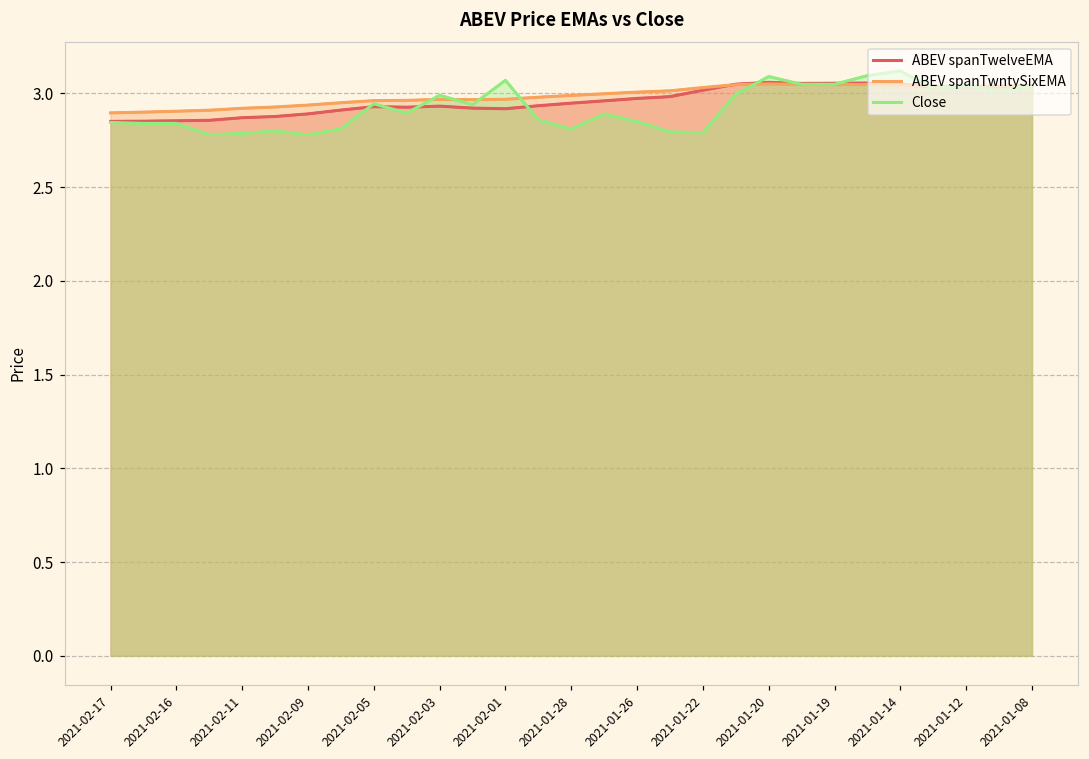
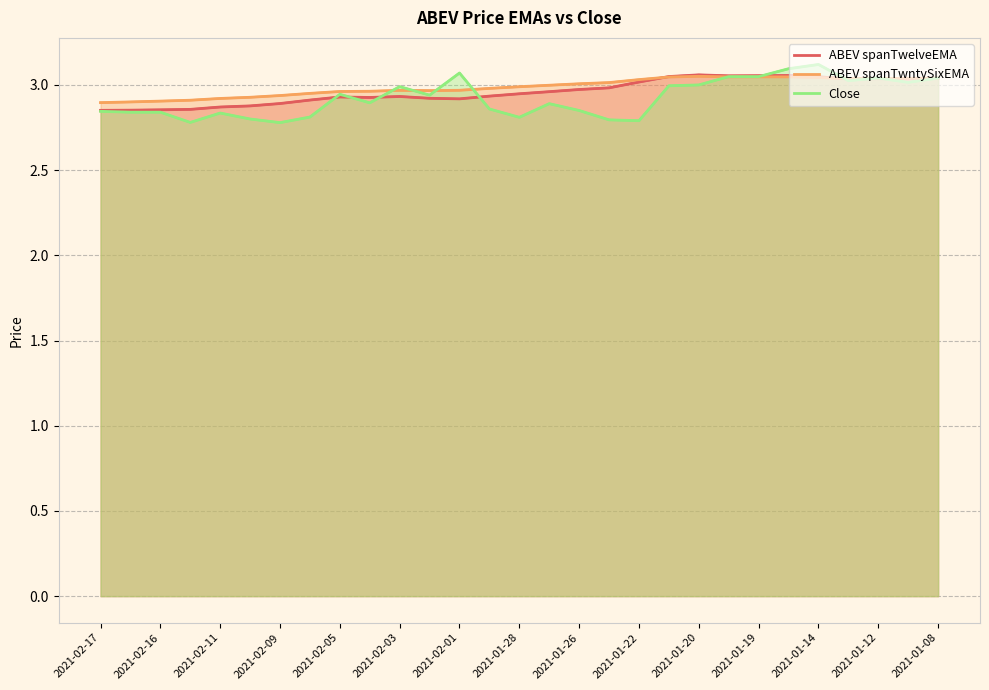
  {
    "Close": {
-     "2021-02-11": 2.79,
+     "2021-02-11": 2.84,
      "2021-02-09": 2.78,
      "2021-02-05": 2.95,
      "2021-02-03": 2.99,
      "2021-02-01": 3.07,
      "2021-01-28": 2.81,
      "2021-01-26": 2.85,
      "2021-01-22": 2.79,
-     "2021-01-20": 3.09
+     "2021-01-20": 3.00
    }
  }
